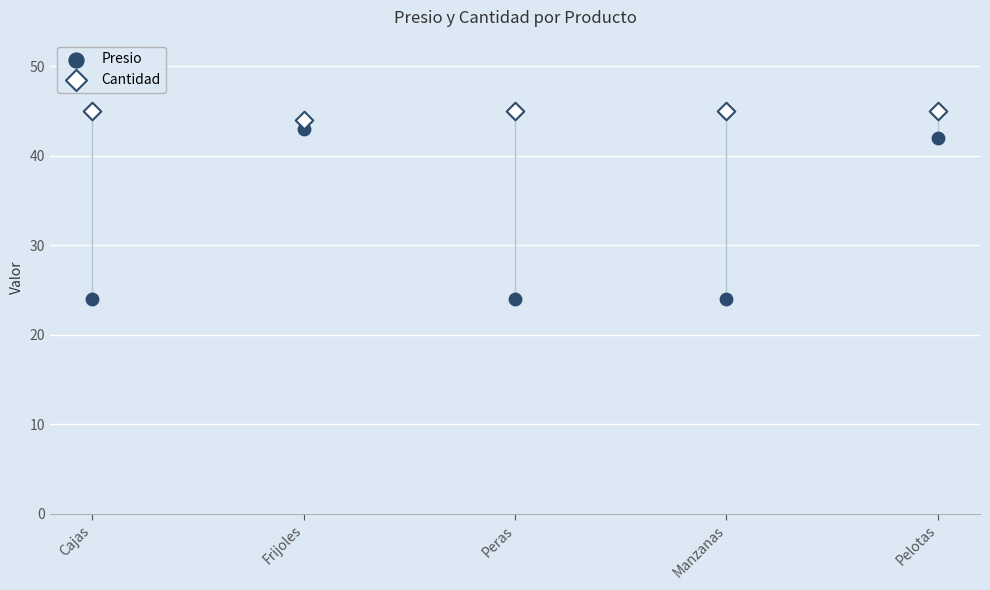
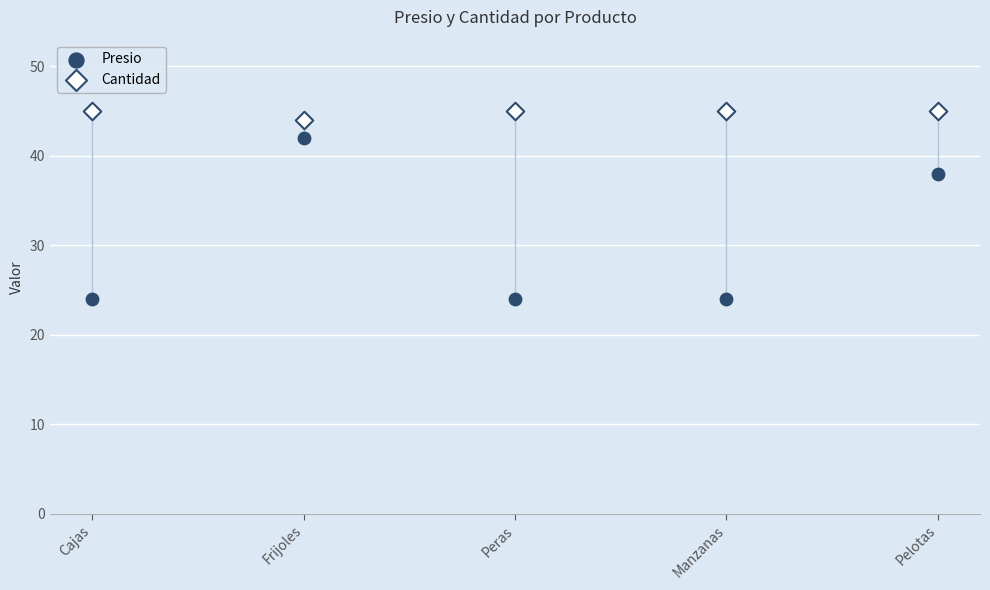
  {
    "Presio": {
-     "Frijoles": 43,
-     "Pelotas": 42
+     "Frijoles": 42,
+     "Pelotas": 38
    }
  }
